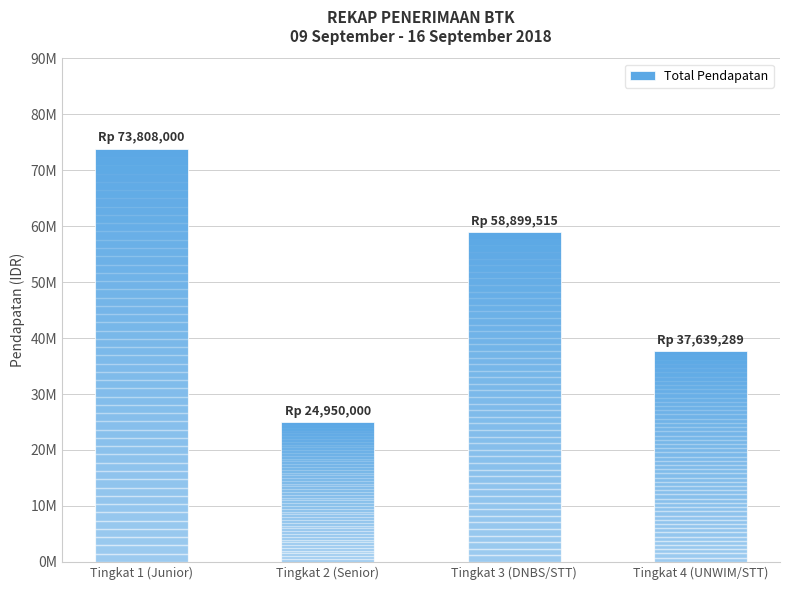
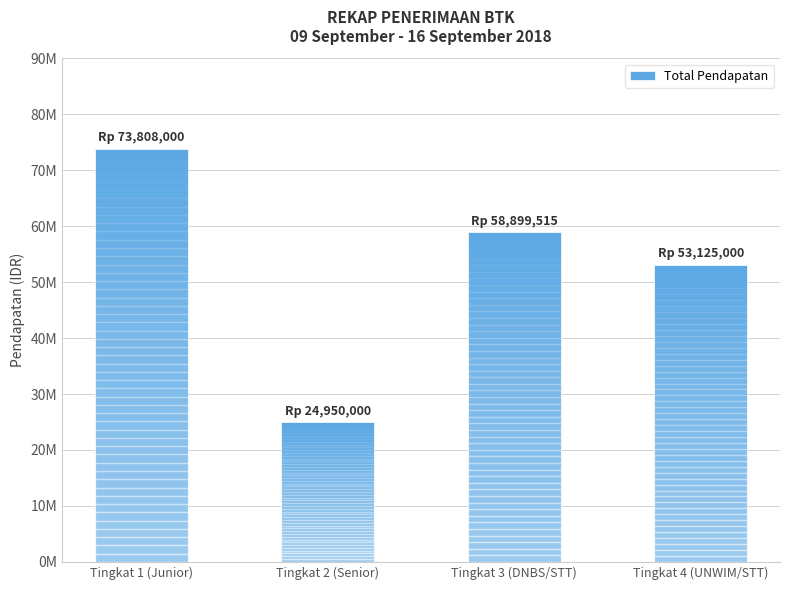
  {
    "Tingkat 1 (Junior)": "73,808,000",
    "Tingkat 2 (Senior)": "24,950,000",
    "Tingkat 3 (DNBS/STT)": "58,899,515",
-   "Tingkat 4 (UNWIM/STT)": "37,639,289"
+   "Tingkat 4 (UNWIM/STT)": "53,125,000"
  }
